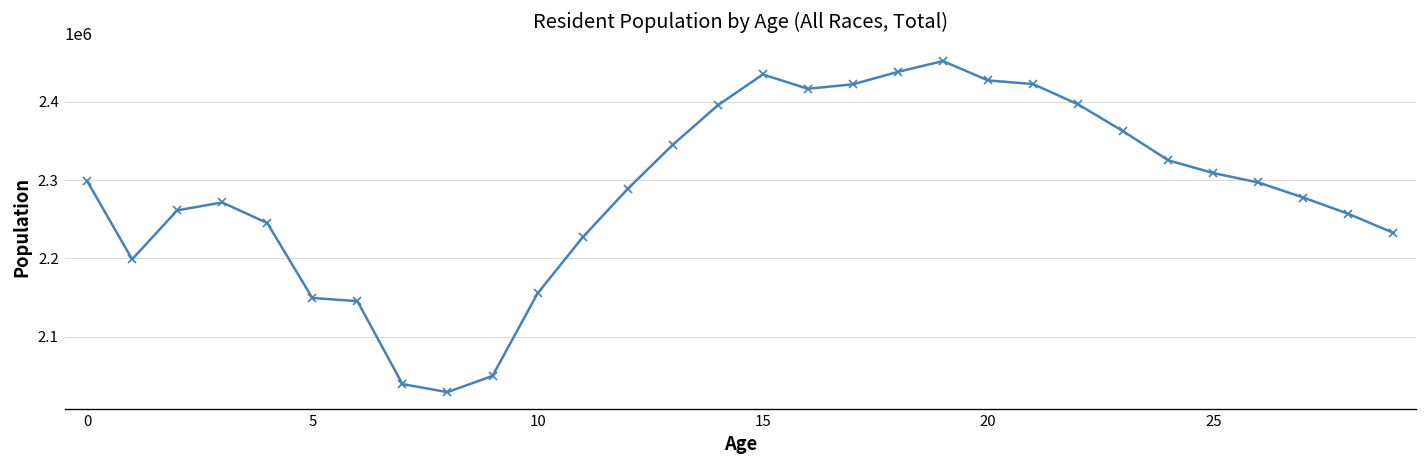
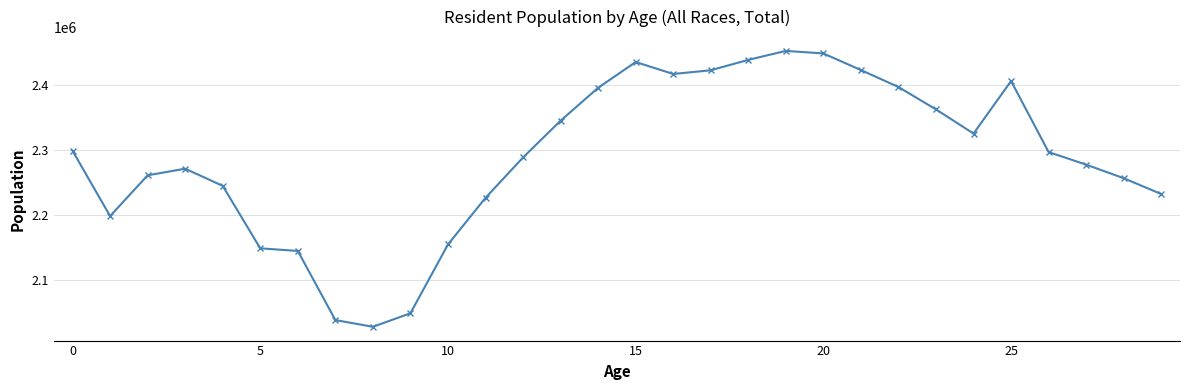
  {
    "0": 2300000,
    "5": 2150000,
    "10": 2160000,
    "15": 2440000,
-   "20": 2430000,
-   "25": 2310000
+   "20": 2450000,
+   "25": 2410000
  }
